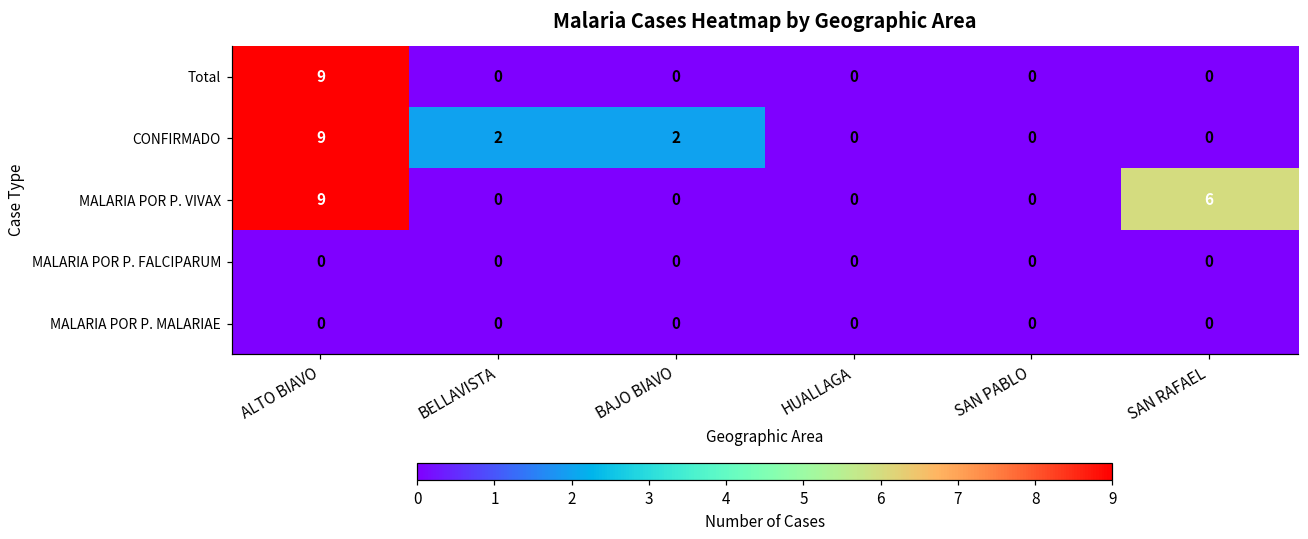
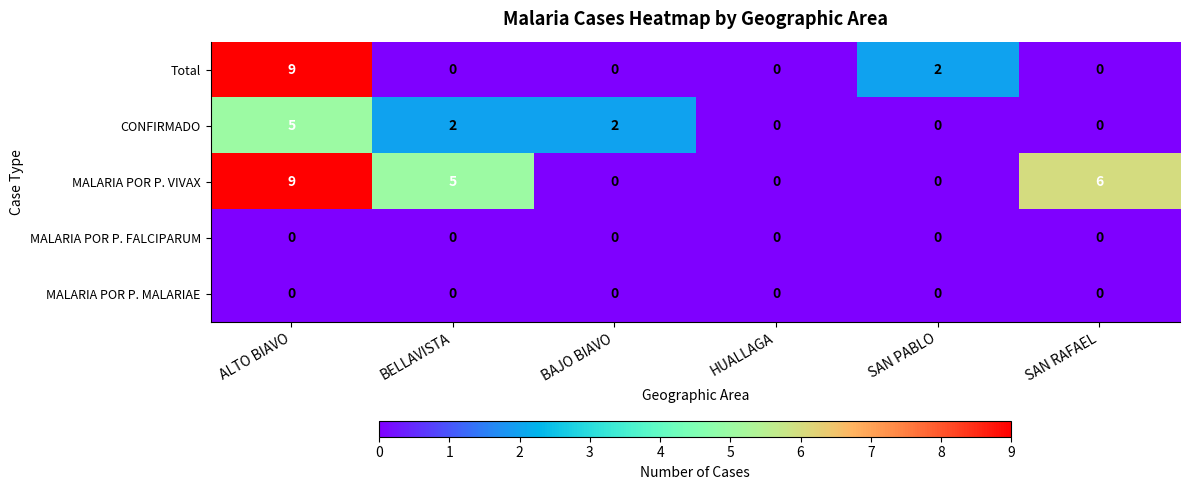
  {
    "Total": {
      "ALTO BIAVO": 9,
      "BELLAVISTA": 0,
      "BAJO BIAVO": 0,
      "HUALLAGA": 0,
-     "SAN PABLO": 0,
+     "SAN PABLO": 2,
      "SAN RAFAEL": 0
    },
    "CONFIRMADO": {
-     "ALTO BIAVO": 9,
+     "ALTO BIAVO": 5,
      "BELLAVISTA": 2,
      "BAJO BIAVO": 2,
      "HUALLAGA": 0,
      "SAN PABLO": 0,
      "SAN RAFAEL": 0
    },
    "MALARIA POR P. VIVAX": {
      "ALTO BIAVO": 9,
-     "BELLAVISTA": 0,
+     "BELLAVISTA": 5,
      "BAJO BIAVO": 0,
      "HUALLAGA": 0,
      "SAN PABLO": 0,
      "SAN RAFAEL": 6
    },
    "MALARIA POR P. FALCIPARUM": {
      "ALTO BIAVO": 0,
      "BELLAVISTA": 0,
      "BAJO BIAVO": 0,
      "HUALLAGA": 0,
      "SAN PABLO": 0,
      "SAN RAFAEL": 0
    },
    "MALARIA POR P. MALARIAE": {
      "ALTO BIAVO": 0,
      "BELLAVISTA": 0,
      "BAJO BIAVO": 0,
      "HUALLAGA": 0,
      "SAN PABLO": 0,
      "SAN RAFAEL": 0
    }
  }
